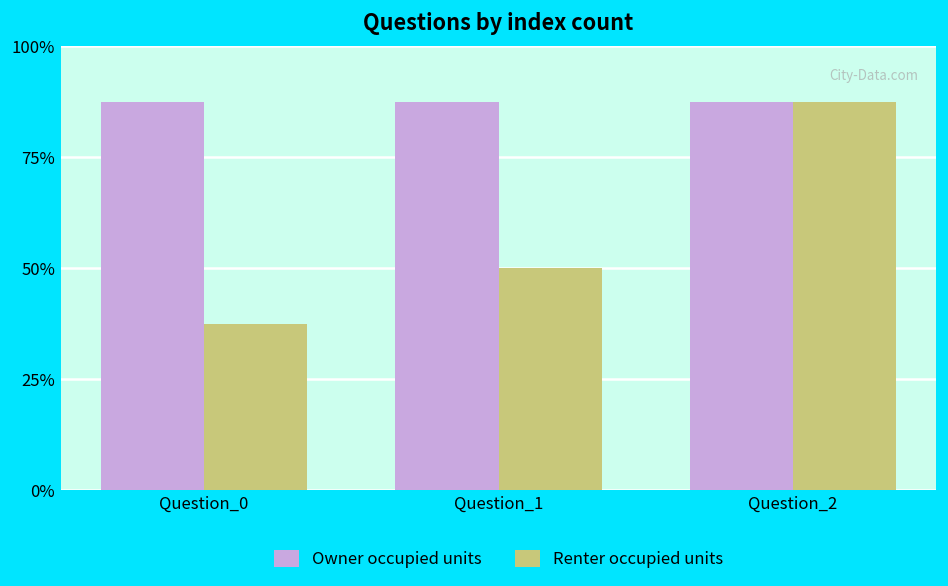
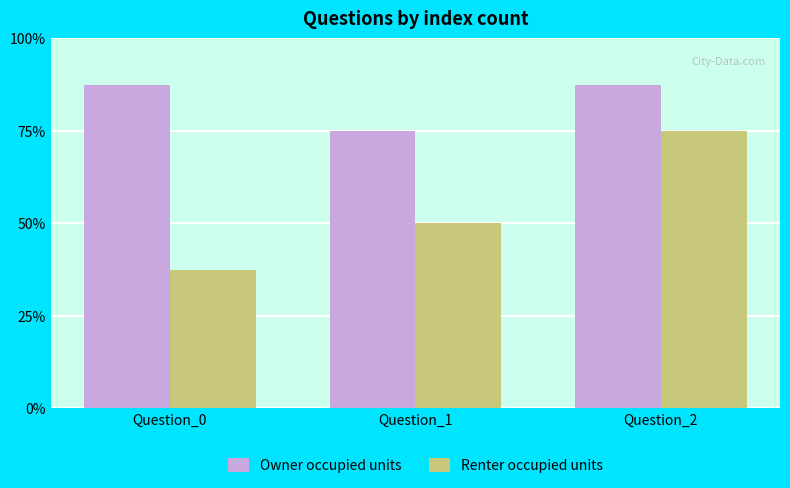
  {
    "Owner occupied units": {
      "Question_0": "88%",
-     "Question_1": "88%",
+     "Question_1": "75%",
      "Question_2": "88%"
    },
    "Renter occupied units": {
      "Question_0": "38%",
      "Question_1": "50%",
-     "Question_2": "88%"
+     "Question_2": "75%"
    }
  }
